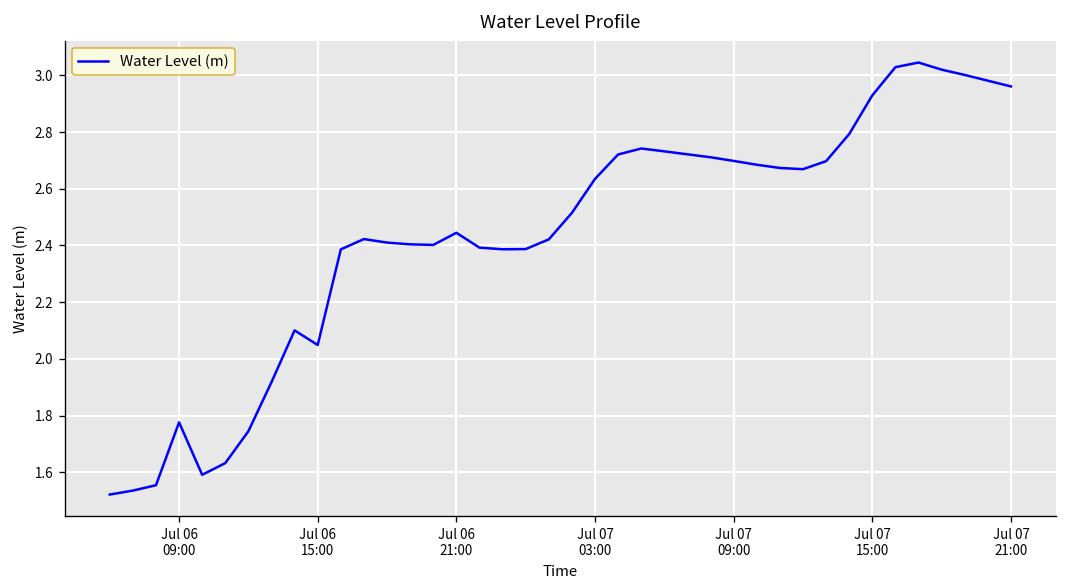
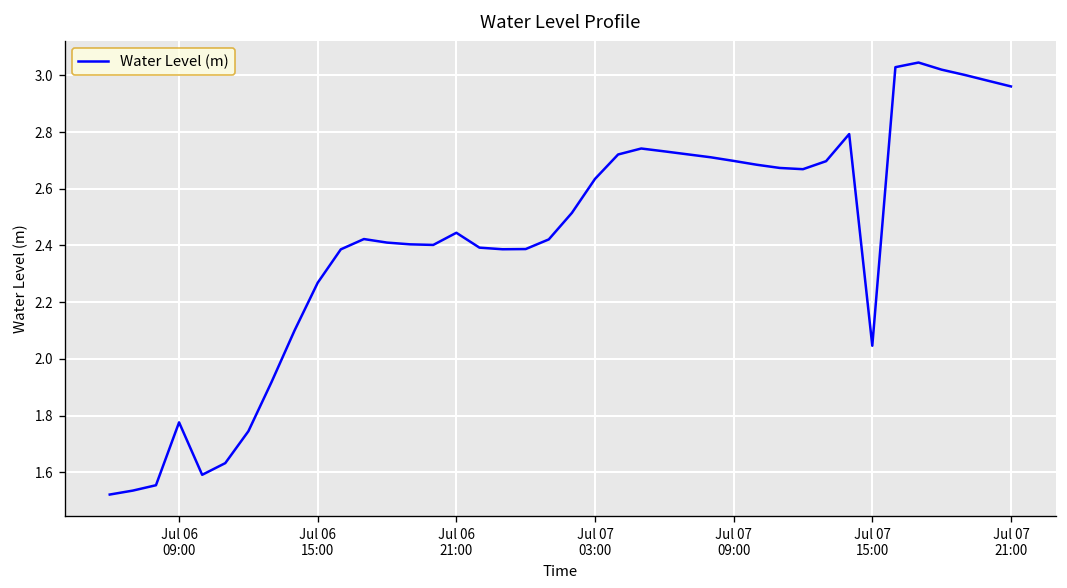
  {
    "Jul 06 09:00": 1.78,
-   "Jul 06 15:00": 2.05,
+   "Jul 06 15:00": 2.27,
    "Jul 06 21:00": 2.44,
    "Jul 07 03:00": 2.63,
    "Jul 07 09:00": 2.70,
-   "Jul 07 15:00": 2.93,
+   "Jul 07 15:00": 2.05,
    "Jul 07 21:00": 2.96
  }
